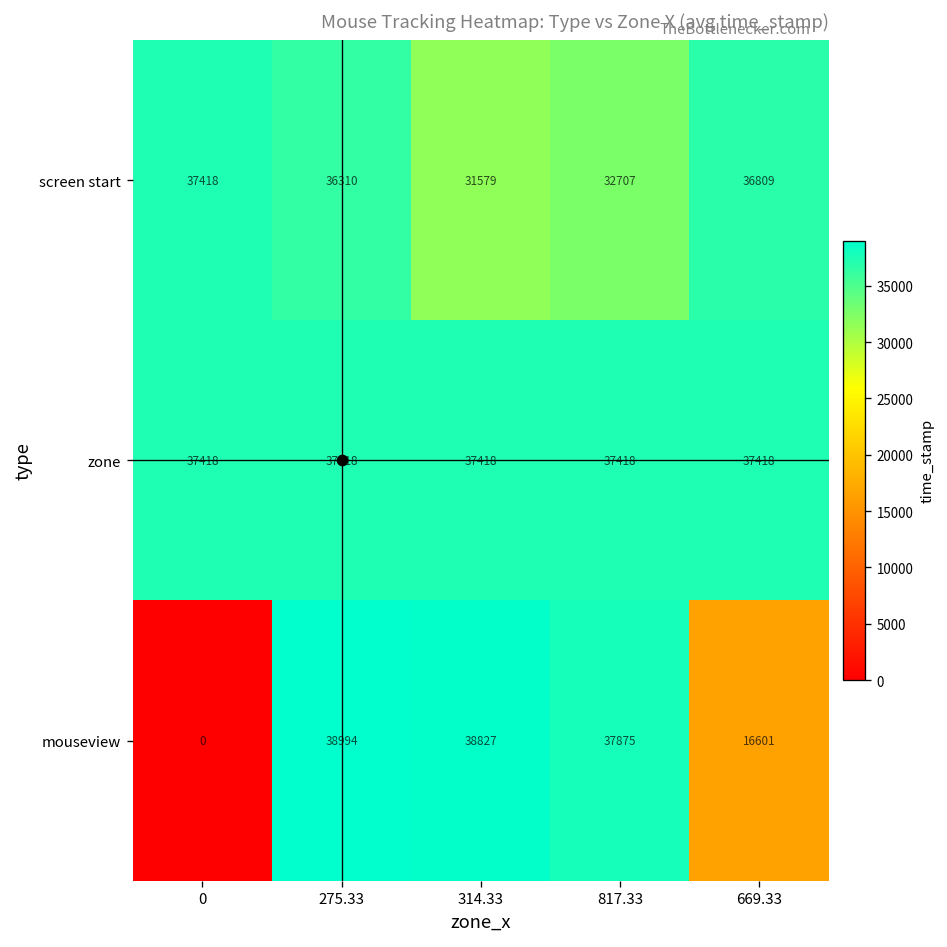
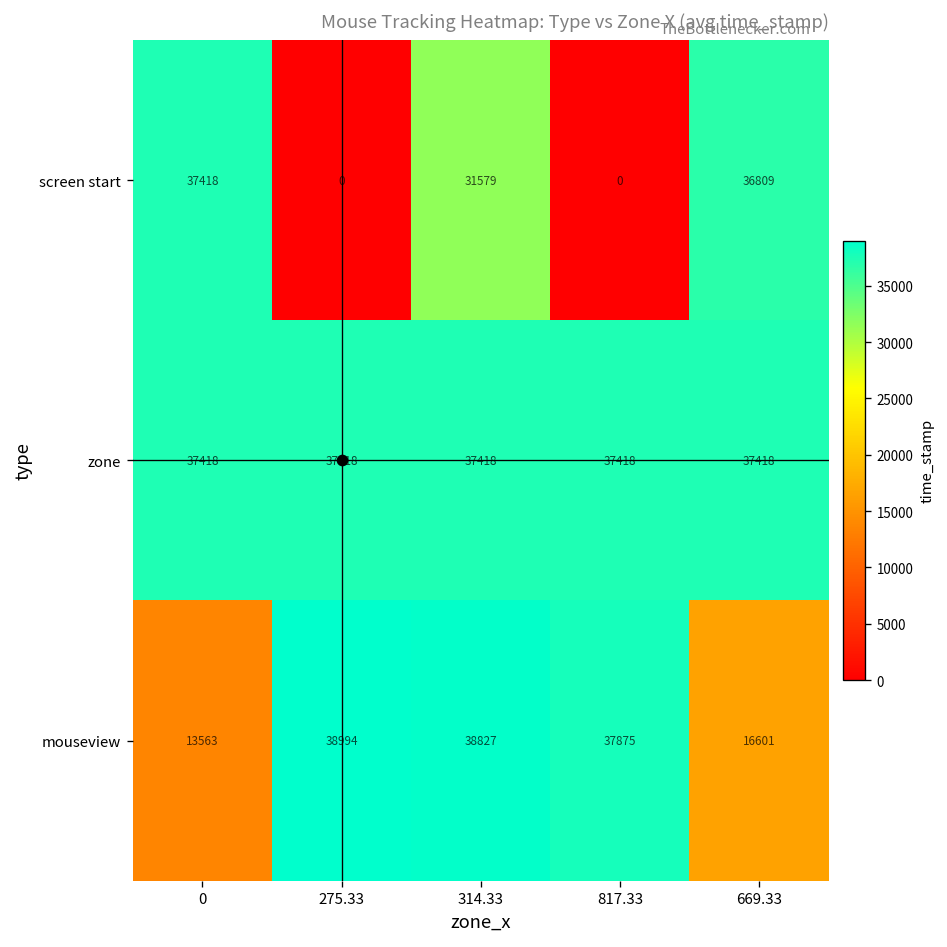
  {
    "screen start": {
      "0": 37418,
-     "275.33": 36310,
+     "275.33": 0,
      "314.33": 31579,
-     "817.33": 32707,
+     "817.33": 0,
      "669.33": 36809
    },
    "zone": {
      "0": 37418,
      "314.33": 37418,
      "817.33": 37418,
      "669.33": 37418
    },
    "mouseview": {
-     "0": 0,
+     "0": 13563,
      "275.33": 38994,
      "314.33": 38827,
      "817.33": 37875,
      "669.33": 16601
    }
  }
